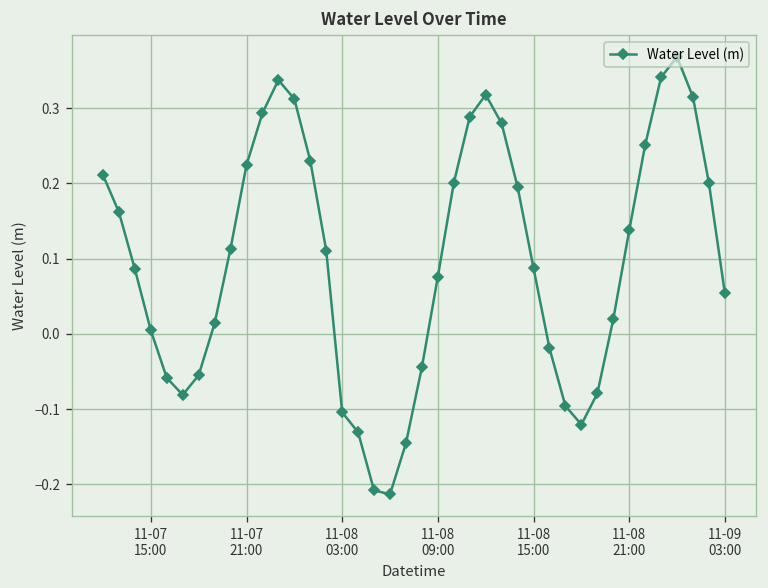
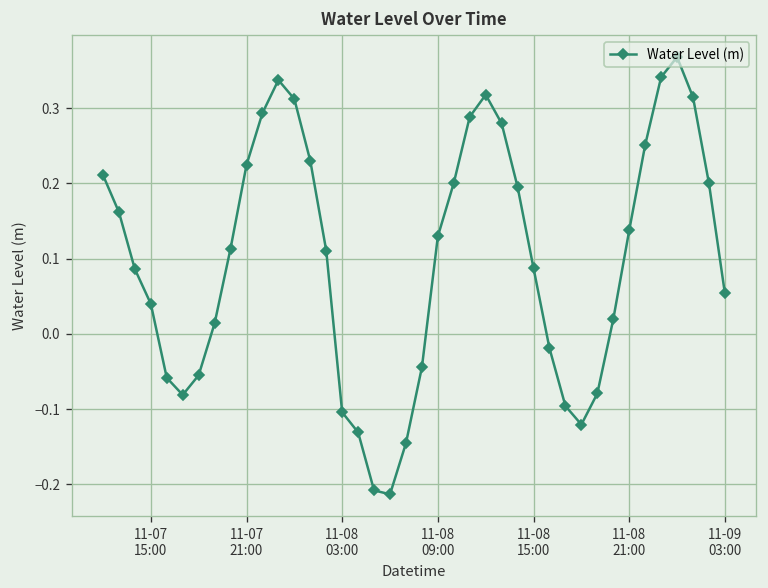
  {
-   "11-07 15:00": 0.00,
+   "11-07 15:00": 0.04,
    "11-07 21:00": 0.22,
    "11-08 03:00": -0.10,
-   "11-08 09:00": 0.08,
+   "11-08 09:00": 0.13,
    "11-08 15:00": 0.09,
    "11-08 21:00": 0.14,
    "11-09 03:00": 0.05
  }
